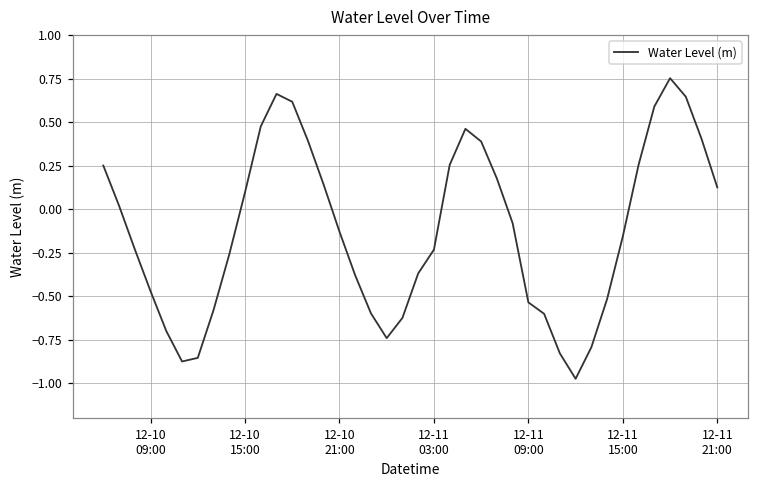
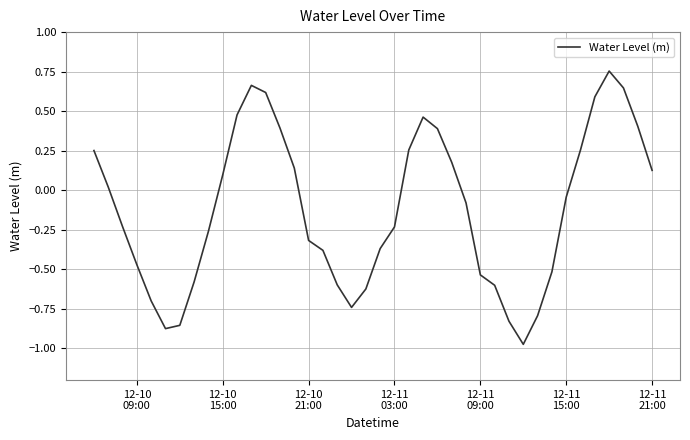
  {
    "12-10 09:00": -0.47,
    "12-10 15:00": 0.10,
-   "12-10 21:00": -0.13,
+   "12-10 21:00": -0.32,
    "12-11 03:00": -0.23,
    "12-11 09:00": -0.53,
-   "12-11 15:00": -0.16,
+   "12-11 15:00": -0.04,
    "12-11 21:00": 0.13
  }
